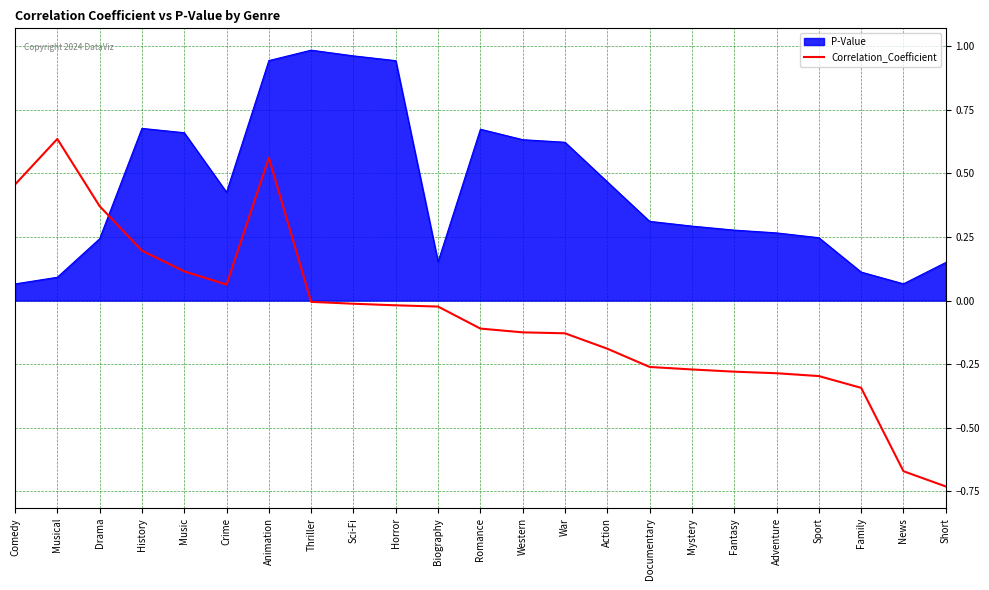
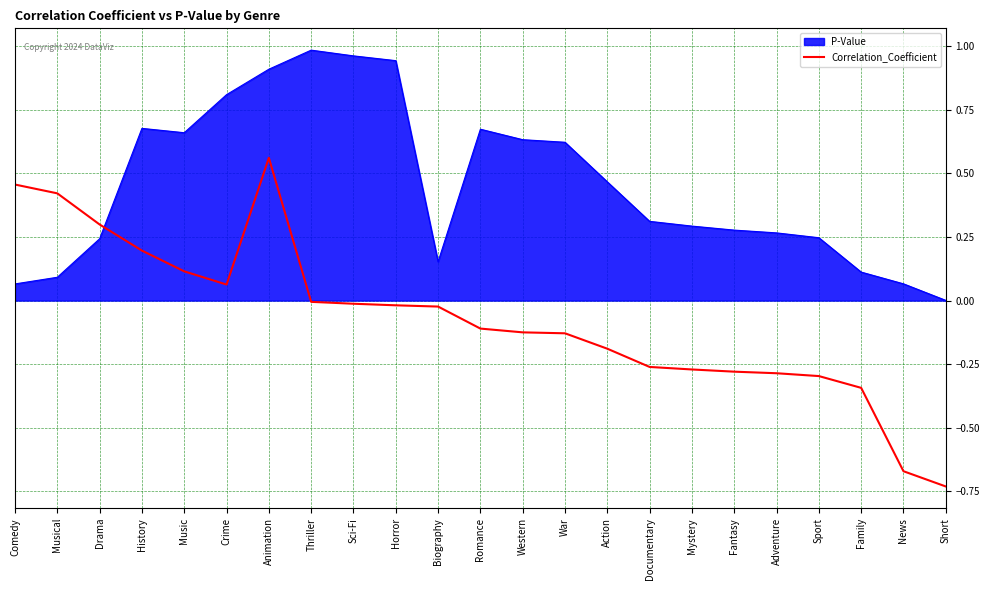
  {
    "P-Value": {
      "Comedy": 0.07,
      "Musical": 0.09,
      "Drama": 0.24,
      "History": 0.68,
      "Music": 0.66,
-     "Crime": 0.43,
-     "Animation": 0.94,
+     "Crime": 0.81,
+     "Animation": 0.91,
      "Thriller": 0.98,
      "Sci-Fi": 0.96,
      "Horror": 0.94,
      "Biography": 0.15,
      "Romance": 0.67,
      "Western": 0.63,
      "War": 0.62,
      "Action": 0.47,
      "Documentary": 0.31,
      "Mystery": 0.29,
      "Fantasy": 0.28,
      "Adventure": 0.27,
      "Sport": 0.25,
      "Family": 0.11,
      "News": 0.07,
-     "Short": 0.15
+     "Short": 0.00
    },
    "Correlation_Coefficient": {
      "Comedy": 0.46,
-     "Musical": 0.64,
-     "Drama": 0.37,
+     "Musical": 0.42,
+     "Drama": 0.30,
      "History": 0.20,
      "Music": 0.12,
      "Crime": 0.06,
      "Animation": 0.56,
      "Thriller": 0.00,
      "Sci-Fi": -0.01,
      "Horror": -0.02,
      "Biography": -0.02,
      "Romance": -0.11,
      "Western": -0.12,
      "War": -0.13,
      "Action": -0.19,
      "Documentary": -0.26,
      "Mystery": -0.27,
      "Fantasy": -0.28,
      "Adventure": -0.29,
      "Sport": -0.30,
      "Family": -0.34,
      "News": -0.67,
      "Short": -0.73
    }
  }
